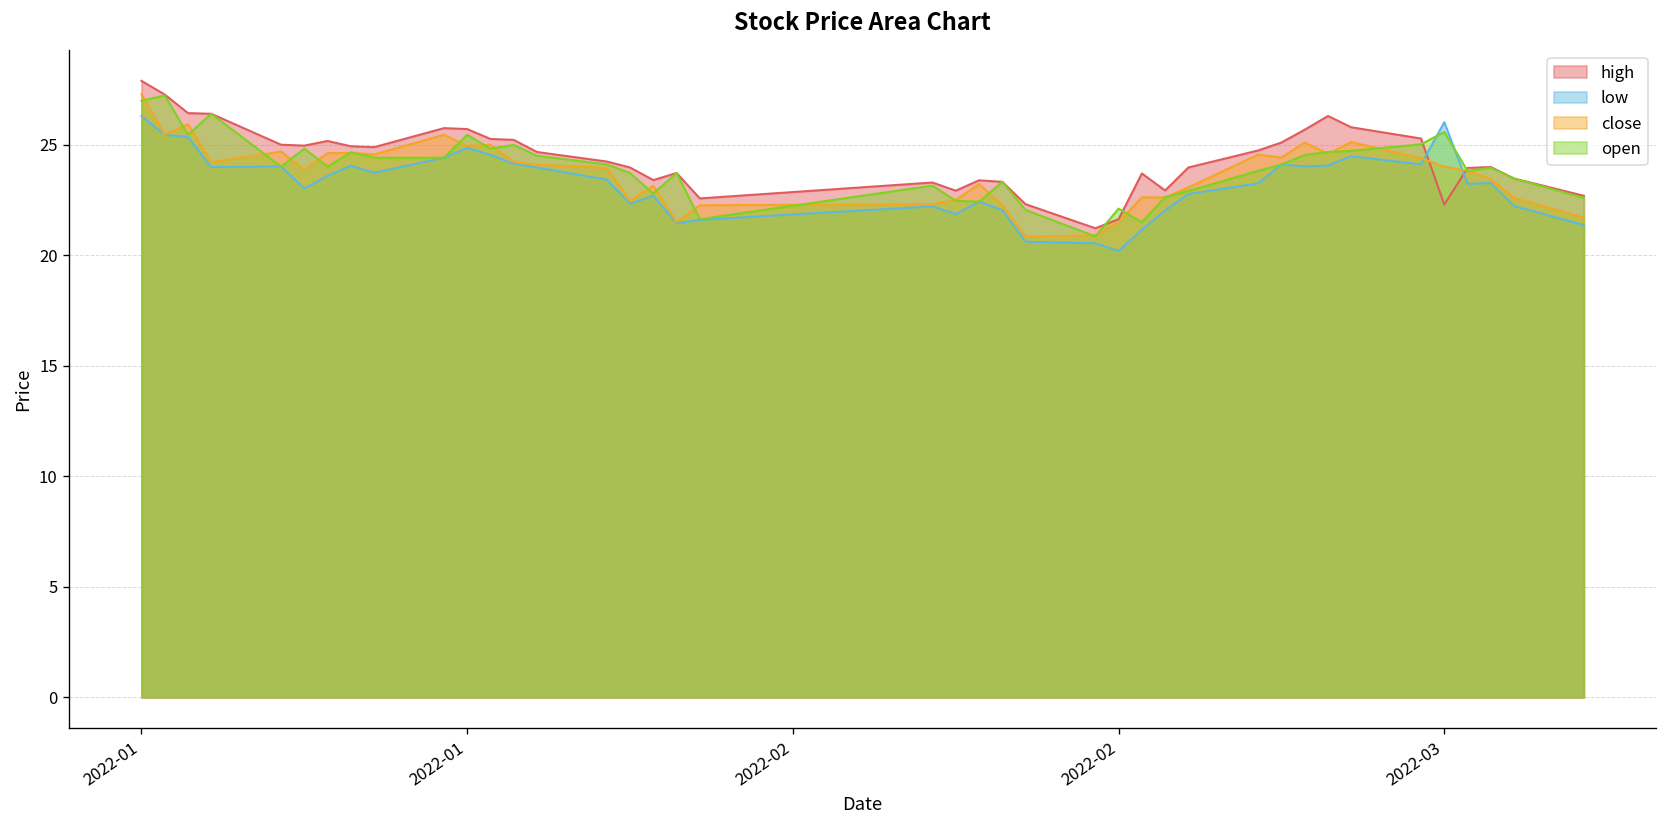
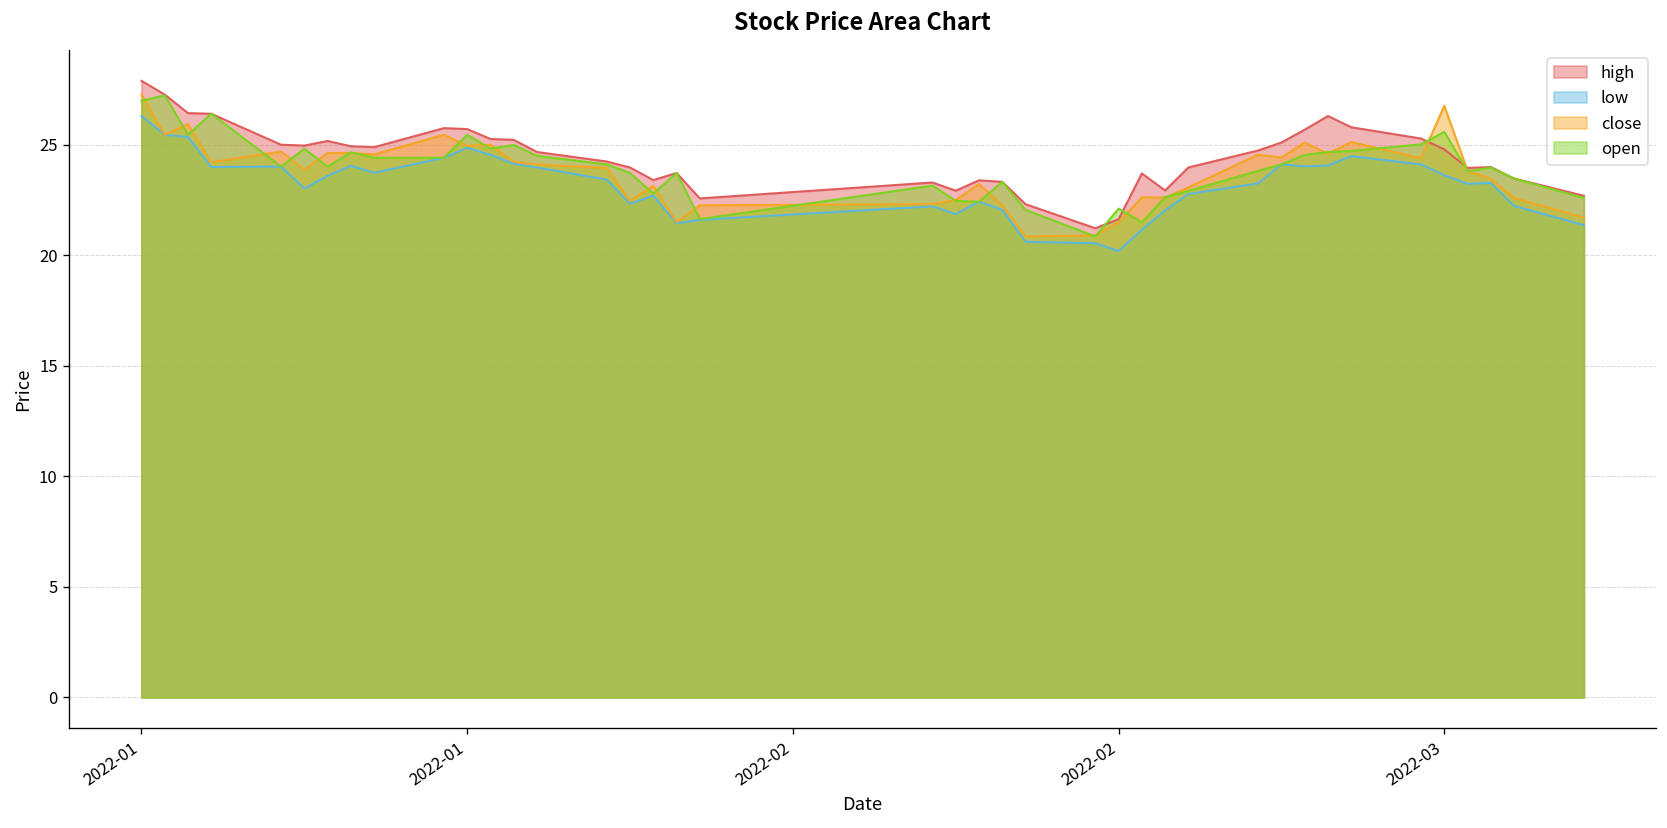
  {
    "high": {
      "2022-02": 21.6,
-     "2022-03": 22.3
+     "2022-03": 24.8
    },
    "low": {
      "2022-02": 20.2,
-     "2022-03": 26.0
+     "2022-03": 23.6
    },
    "close": {
      "2022-02": 21.5,
-     "2022-03": 24.0
+     "2022-03": 26.8
    },
    "open": {
      "2022-02": 22.1,
      "2022-03": 25.6
    }
  }
